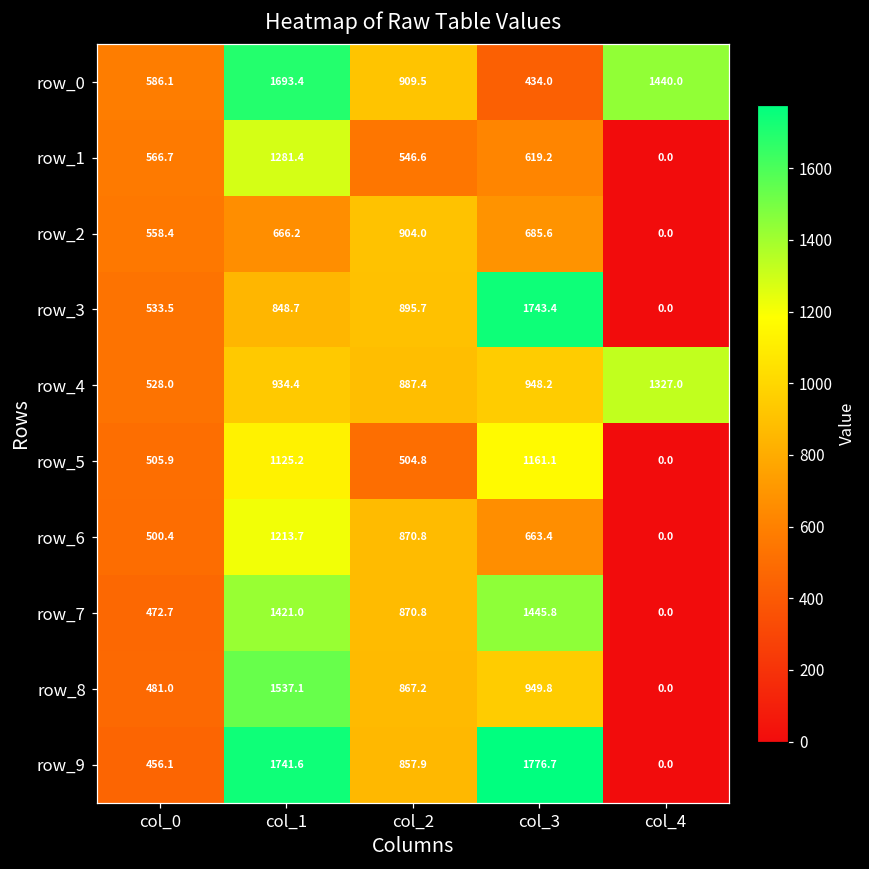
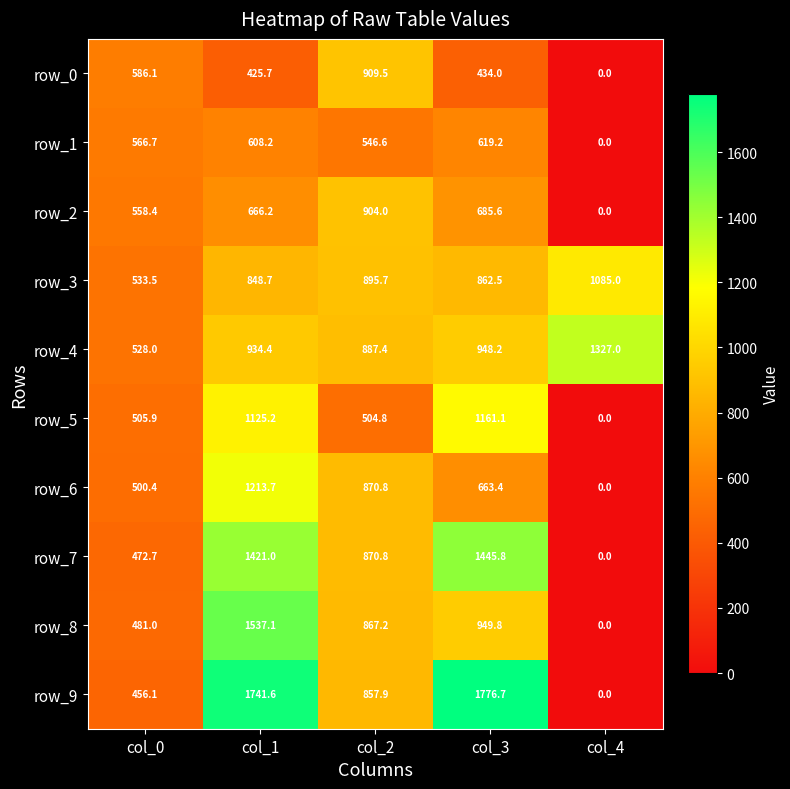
  {
    "row_0": {
      "col_0": 586.1,
-     "col_1": 1693.4,
+     "col_1": 425.7,
      "col_2": 909.5,
      "col_3": 434.0,
-     "col_4": 1440.0
+     "col_4": 0.0
    },
    "row_1": {
      "col_0": 566.7,
-     "col_1": 1281.4,
+     "col_1": 608.2,
      "col_2": 546.6,
      "col_3": 619.2,
      "col_4": 0.0
    },
    "row_2": {
      "col_0": 558.4,
      "col_1": 666.2,
      "col_2": 904.0,
      "col_3": 685.6,
      "col_4": 0.0
    },
    "row_3": {
      "col_0": 533.5,
      "col_1": 848.7,
      "col_2": 895.7,
-     "col_3": 1743.4,
-     "col_4": 0.0
+     "col_3": 862.5,
+     "col_4": 1085.0
    },
    "row_4": {
      "col_0": 528.0,
      "col_1": 934.4,
      "col_2": 887.4,
      "col_3": 948.2,
      "col_4": 1327.0
    },
    "row_5": {
      "col_0": 505.9,
      "col_1": 1125.2,
      "col_2": 504.8,
      "col_3": 1161.1,
      "col_4": 0.0
    },
    "row_6": {
      "col_0": 500.4,
      "col_1": 1213.7,
      "col_2": 870.8,
      "col_3": 663.4,
      "col_4": 0.0
    },
    "row_7": {
      "col_0": 472.7,
      "col_1": 1421.0,
      "col_2": 870.8,
      "col_3": 1445.8,
      "col_4": 0.0
    },
    "row_8": {
      "col_0": 481.0,
      "col_1": 1537.1,
      "col_2": 867.2,
      "col_3": 949.8,
      "col_4": 0.0
    },
    "row_9": {
      "col_0": 456.1,
      "col_1": 1741.6,
      "col_2": 857.9,
      "col_3": 1776.7,
      "col_4": 0.0
    }
  }
